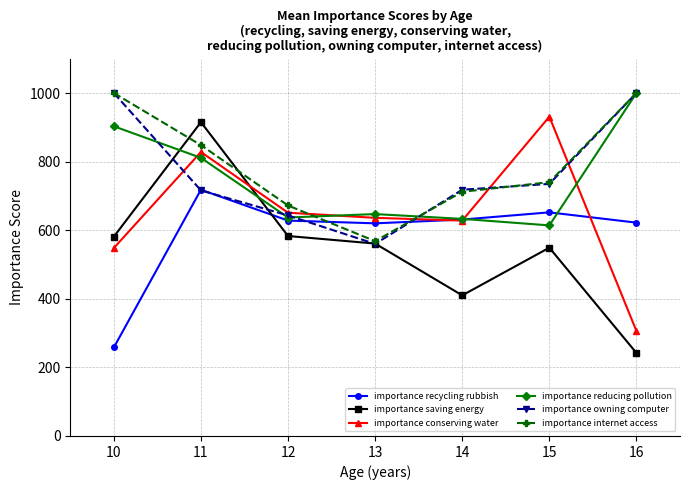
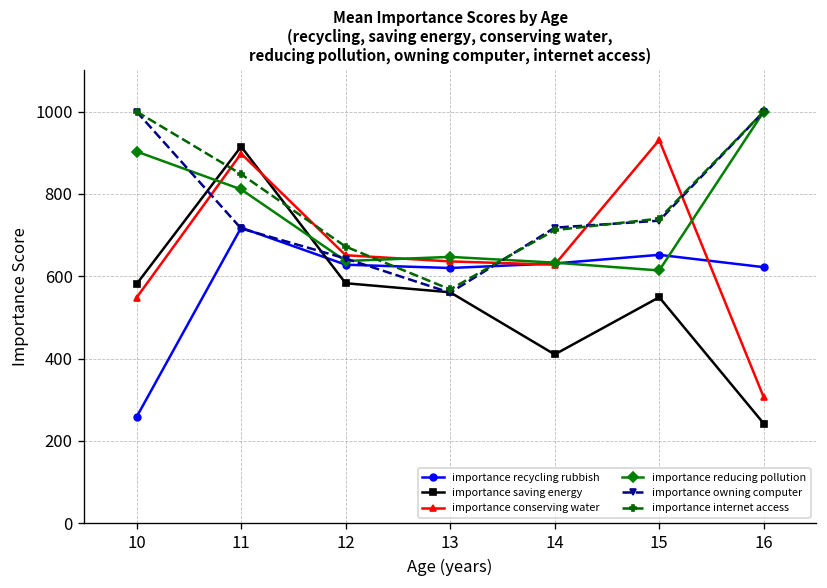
  {
    "importance recycling rubbish": {
      "10": 260,
      "12": 630,
      "13": 620,
      "15": 650,
      "16": 620
    },
    "importance saving energy": {
      "10": 580,
      "11": 920,
      "12": 580,
      "14": 410,
      "15": 550,
      "16": 240
    },
    "importance conserving water": {
      "10": 550,
-     "11": 830,
+     "11": 900,
      "12": 650,
      "13": 640,
      "15": 930,
      "16": 310
    }
  }
